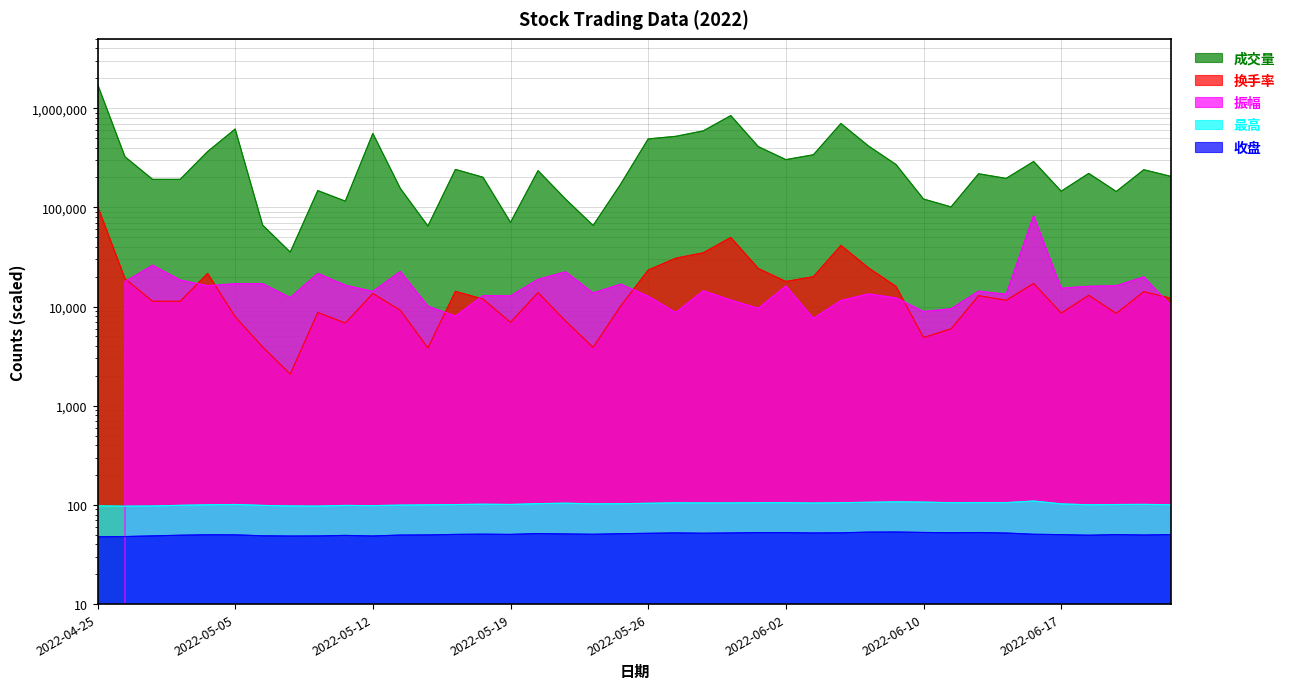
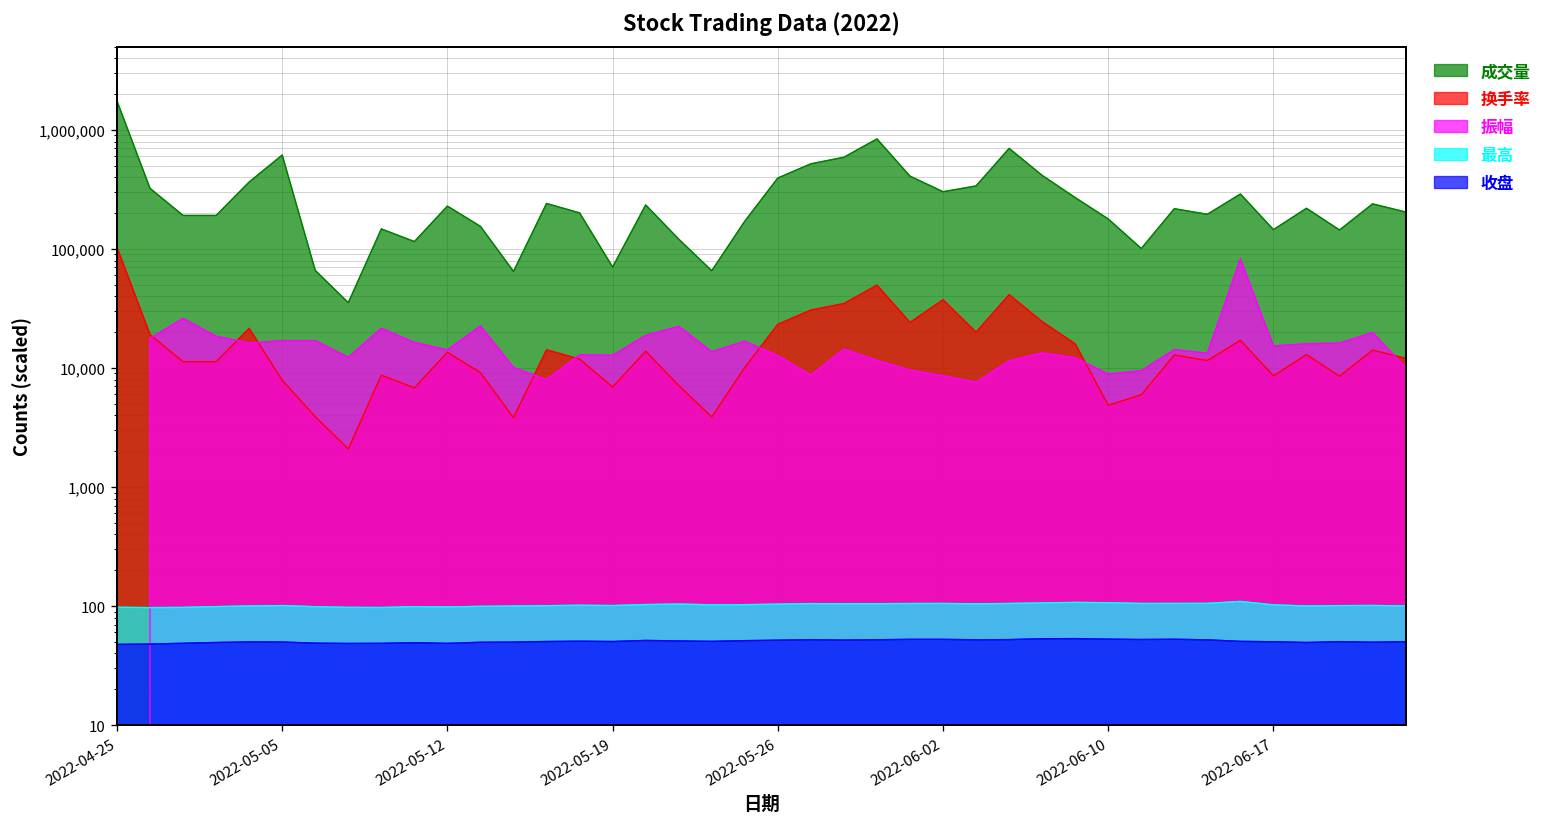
  {
    "成交量": {
      "2022-04-25": "1,800,000",
      "2022-05-05": "600,000",
-     "2022-05-12": "600,000",
+     "2022-05-12": "230,000",
      "2022-05-19": "70,000",
-     "2022-05-26": "500,000",
+     "2022-05-26": "400,000",
      "2022-06-02": "300,000",
-     "2022-06-10": "120,000",
+     "2022-06-10": "180,000",
      "2022-06-17": "150,000"
    },
    "换手率": {
      "2022-04-25": "100,000",
      "2022-05-05": "8,000",
      "2022-05-19": "7,000",
      "2022-05-26": "23,000",
-     "2022-06-02": "18,000",
+     "2022-06-02": "37,000",
      "2022-06-10": "5,000",
      "2022-06-17": "9,000"
    },
    "振幅": {
      "2022-05-05": "17,000",
      "2022-05-19": "13,000",
      "2022-05-26": "13,000",
-     "2022-06-02": "16,000",
+     "2022-06-02": "9,000",
      "2022-06-10": "9,000",
      "2022-06-17": "15,000"
    },
    "最高": {
      "2022-04-25": "100",
      "2022-05-05": "100",
      "2022-05-12": "100",
      "2022-05-19": "100",
      "2022-05-26": "100",
      "2022-06-02": "110",
      "2022-06-10": "110",
      "2022-06-17": "100"
    },
    "收盘": {
      "2022-04-25": "50",
      "2022-05-05": "50",
      "2022-05-12": "50",
      "2022-05-19": "50",
      "2022-05-26": "50",
      "2022-06-02": "50",
      "2022-06-10": "50",
      "2022-06-17": "50"
    }
  }
